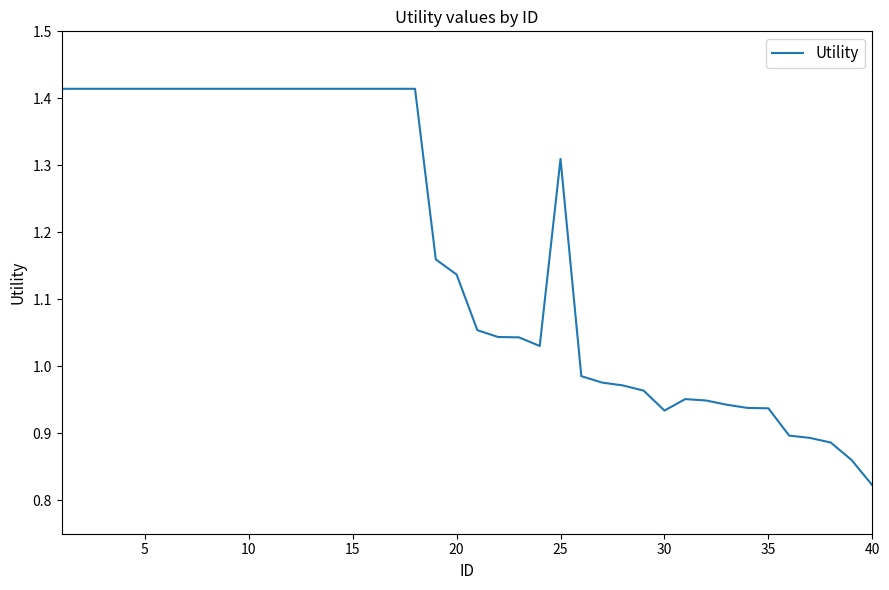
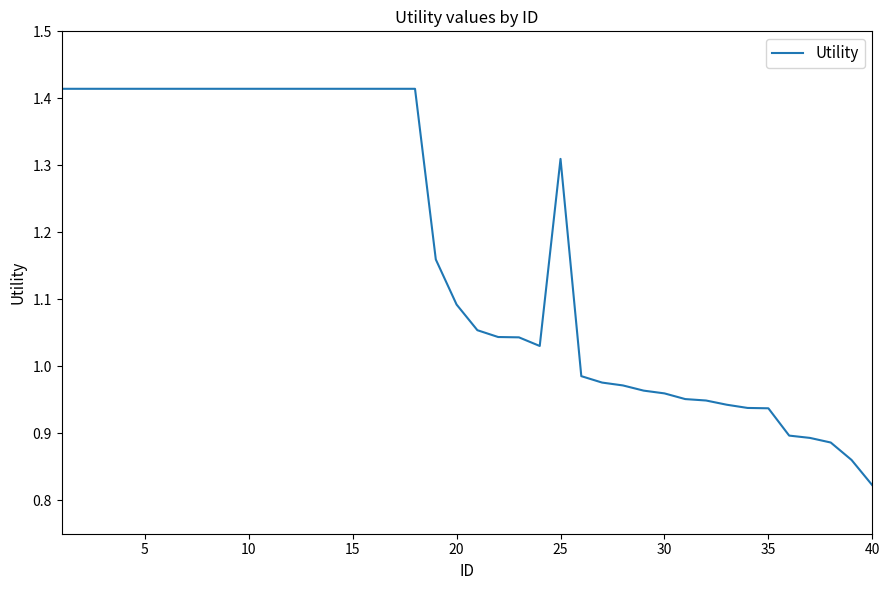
  {
    "5": 1.41,
    "10": 1.41,
    "15": 1.41,
-   "20": 1.14,
+   "20": 1.09,
    "25": 1.31,
-   "30": 0.93,
+   "30": 0.96,
    "35": 0.94,
    "40": 0.82
  }
